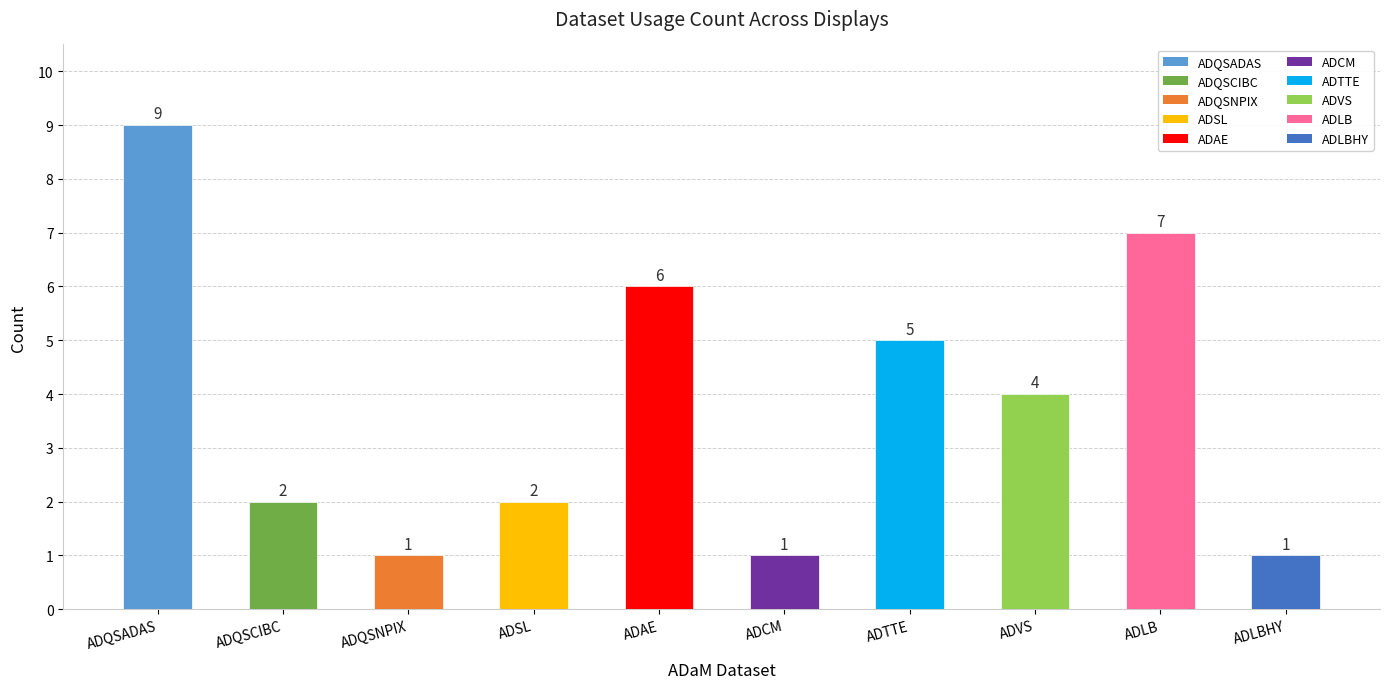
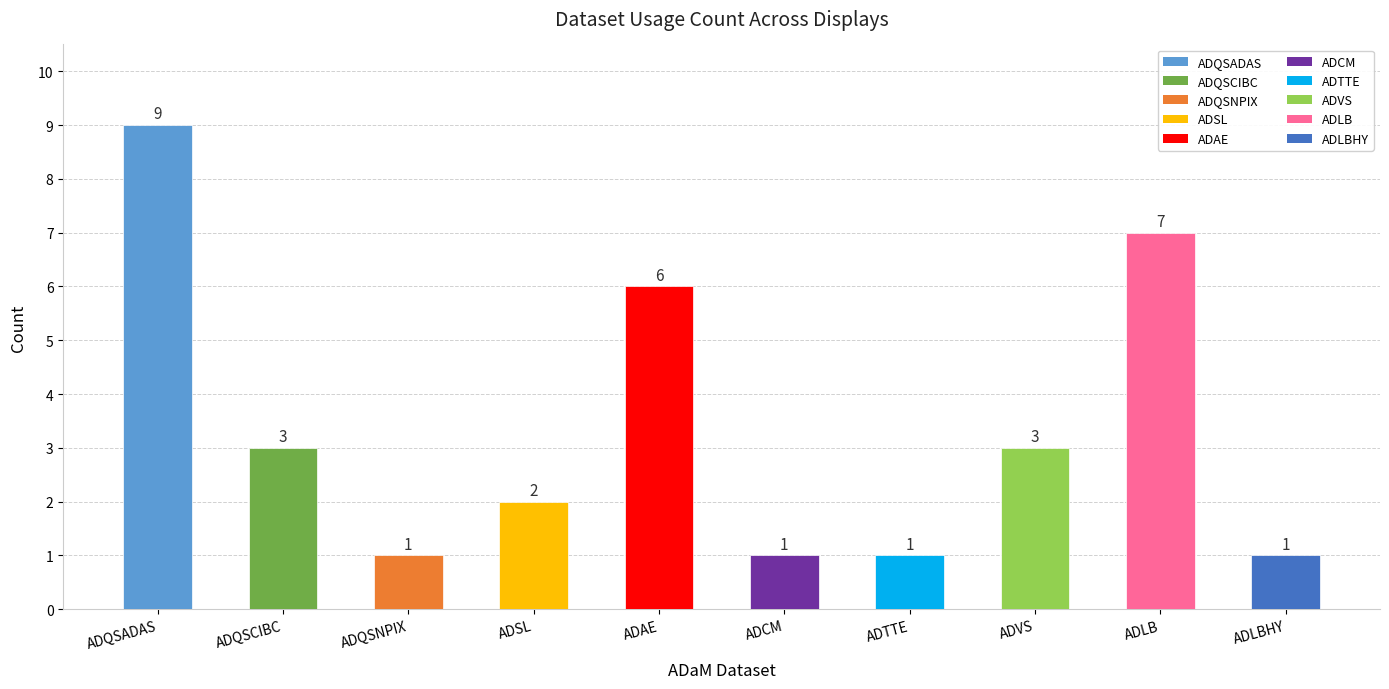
  {
    "ADQSADAS": 9,
-   "ADQSCIBC": 2,
+   "ADQSCIBC": 3,
    "ADQSNPIX": 1,
    "ADSL": 2,
    "ADAE": 6,
    "ADCM": 1,
-   "ADTTE": 5,
-   "ADVS": 4,
+   "ADTTE": 1,
+   "ADVS": 3,
    "ADLB": 7,
    "ADLBHY": 1
  }
